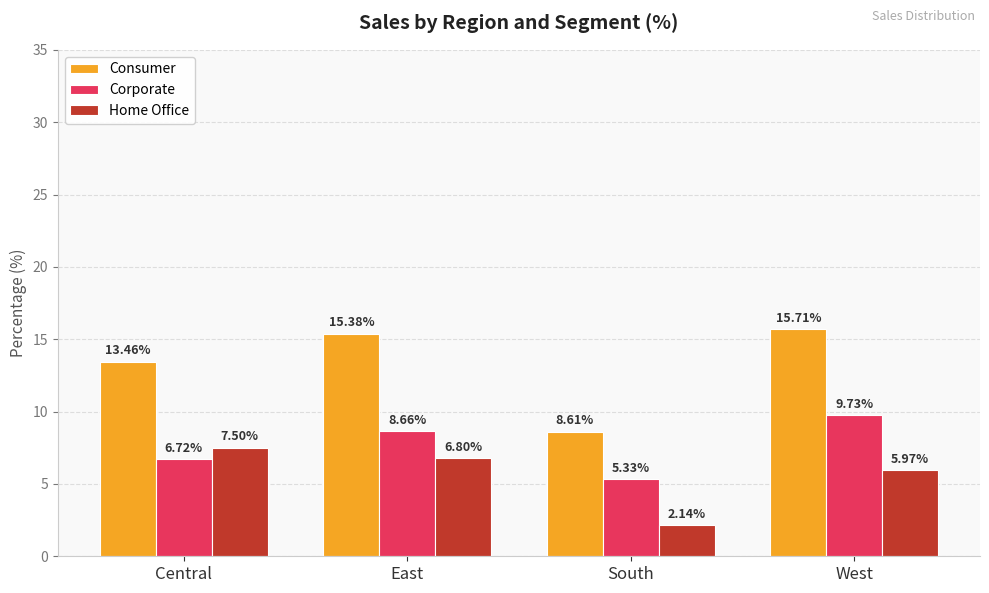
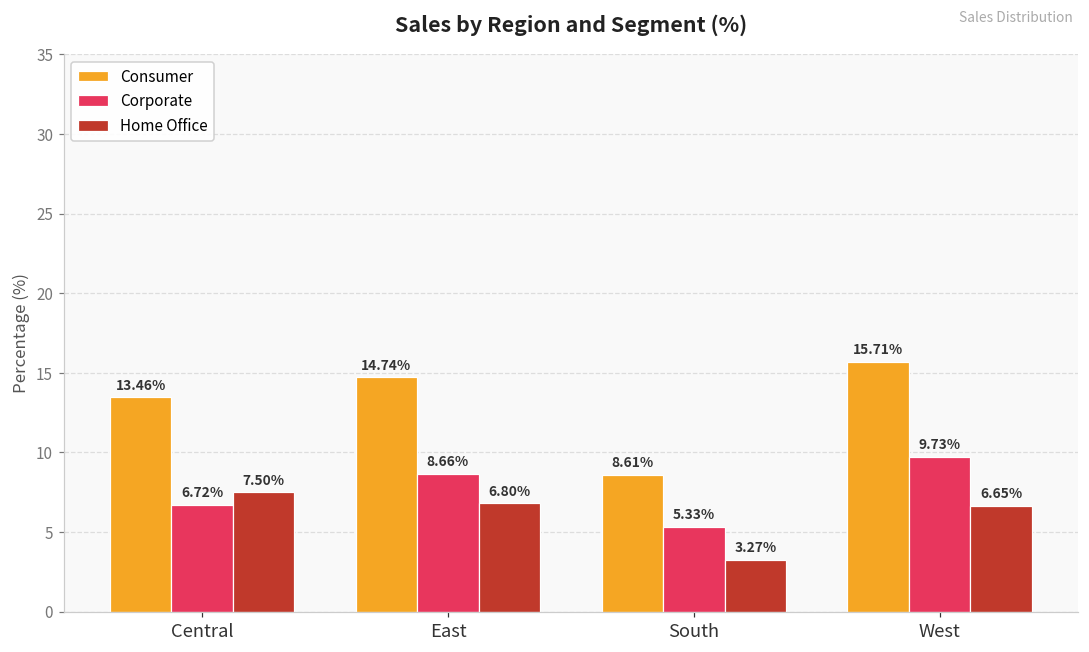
  {
    "Consumer": {
      "Central": "13.46%",
-     "East": "15.38%",
+     "East": "14.74%",
      "South": "8.61%",
      "West": "15.71%"
    },
    "Corporate": {
      "Central": "6.72%",
      "East": "8.66%",
      "South": "5.33%",
      "West": "9.73%"
    },
    "Home Office": {
      "Central": "7.50%",
      "East": "6.80%",
-     "South": "2.14%",
-     "West": "5.97%"
+     "South": "3.27%",
+     "West": "6.65%"
    }
  }
